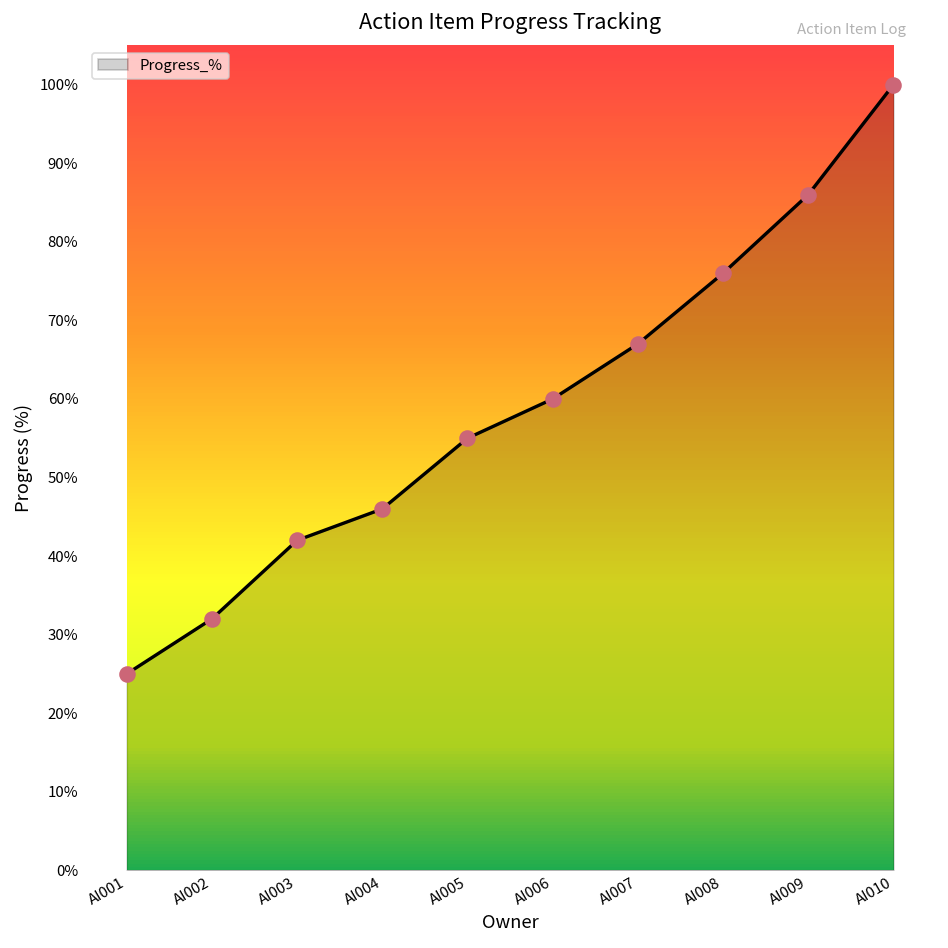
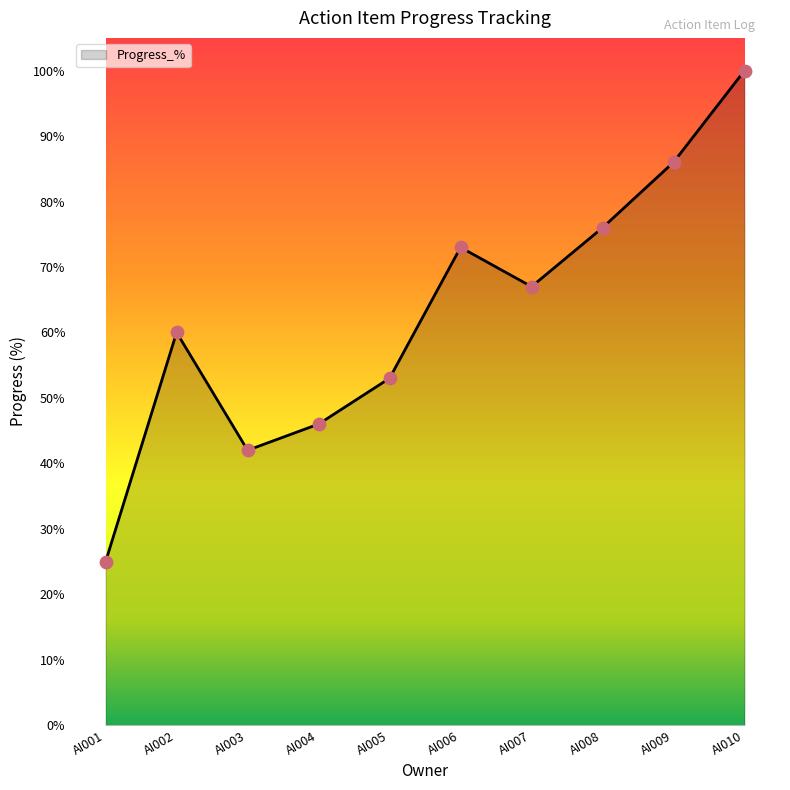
  {
    "AI001": "25%",
-   "AI002": "32%",
+   "AI002": "60%",
    "AI003": "42%",
    "AI004": "46%",
-   "AI005": "55%",
-   "AI006": "60%",
+   "AI005": "53%",
+   "AI006": "73%",
    "AI007": "67%",
    "AI008": "76%",
    "AI009": "86%",
    "AI010": "100%"
  }
